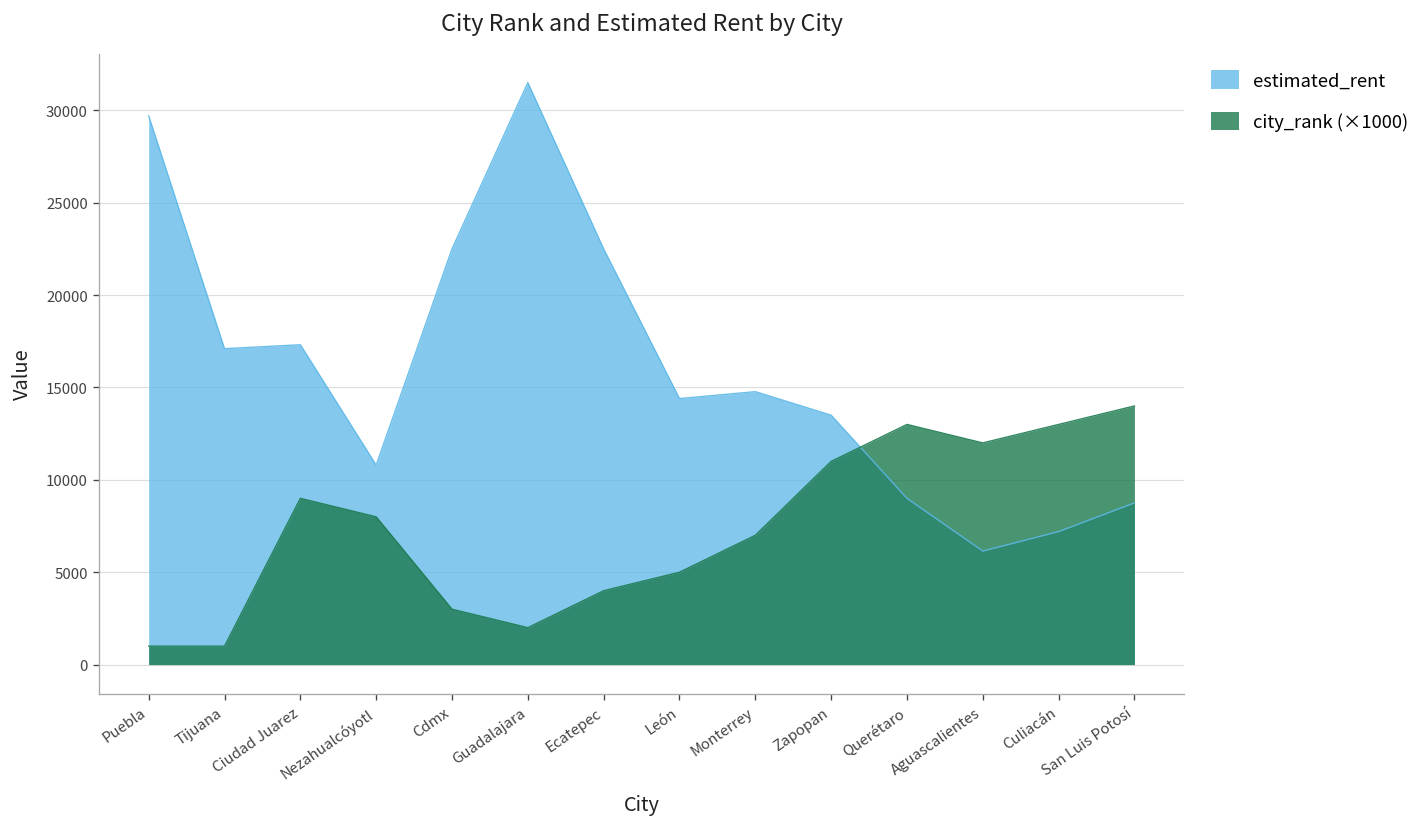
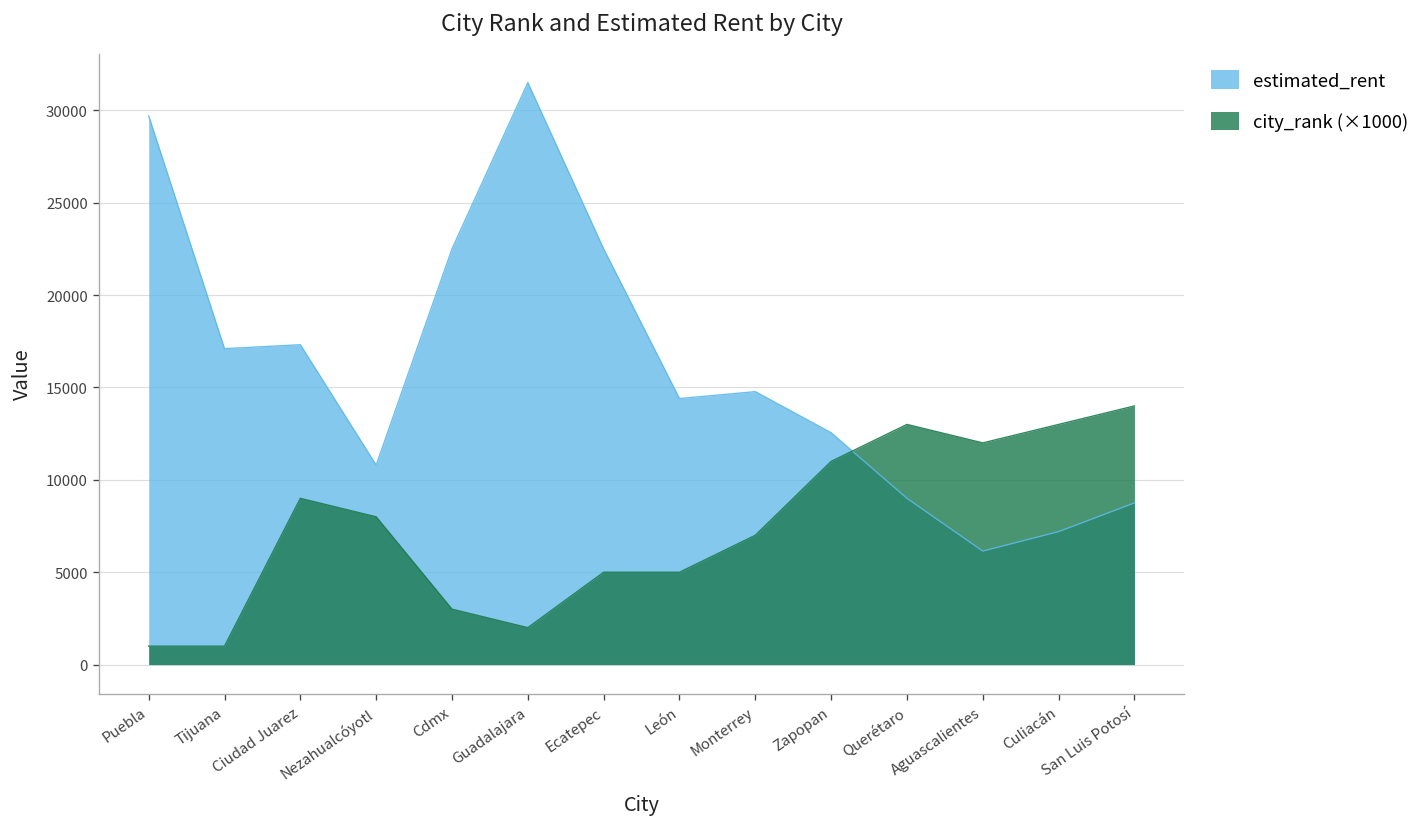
  {
    "estimated_rent": {
      "Puebla": 29700,
      "Tijuana": 17100,
      "Ciudad Juarez": 17300,
      "Nezahualcóyotl": 10800,
      "Cdmx": 22500,
      "Guadalajara": 31500,
      "Ecatepec": 22500,
      "León": 14400,
      "Monterrey": 14800,
-     "Zapopan": 13500,
+     "Zapopan": 12500,
      "Querétaro": 9000,
      "Aguascalientes": 6100,
      "Culiacán": 7200,
      "San Luis Potosí": 8800
    },
    "city_rank (×1000)": {
      "Puebla": 1000,
      "Tijuana": 1000,
      "Ciudad Juarez": 9000,
      "Nezahualcóyotl": 8000,
      "Cdmx": 3000,
      "Guadalajara": 2000,
-     "Ecatepec": 4000,
+     "Ecatepec": 5000,
      "León": 5000,
      "Monterrey": 7000,
      "Zapopan": 11000,
      "Querétaro": 13000,
      "Aguascalientes": 12000,
      "Culiacán": 13000,
      "San Luis Potosí": 14000
    }
  }
